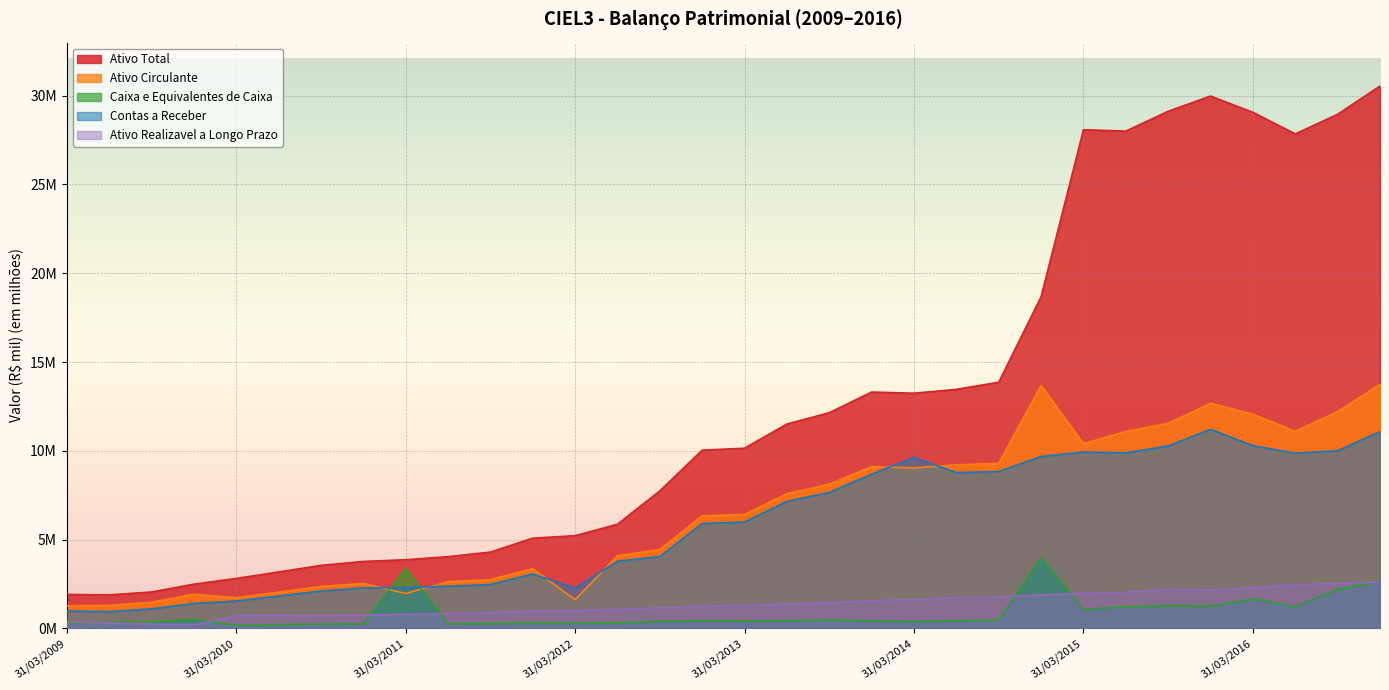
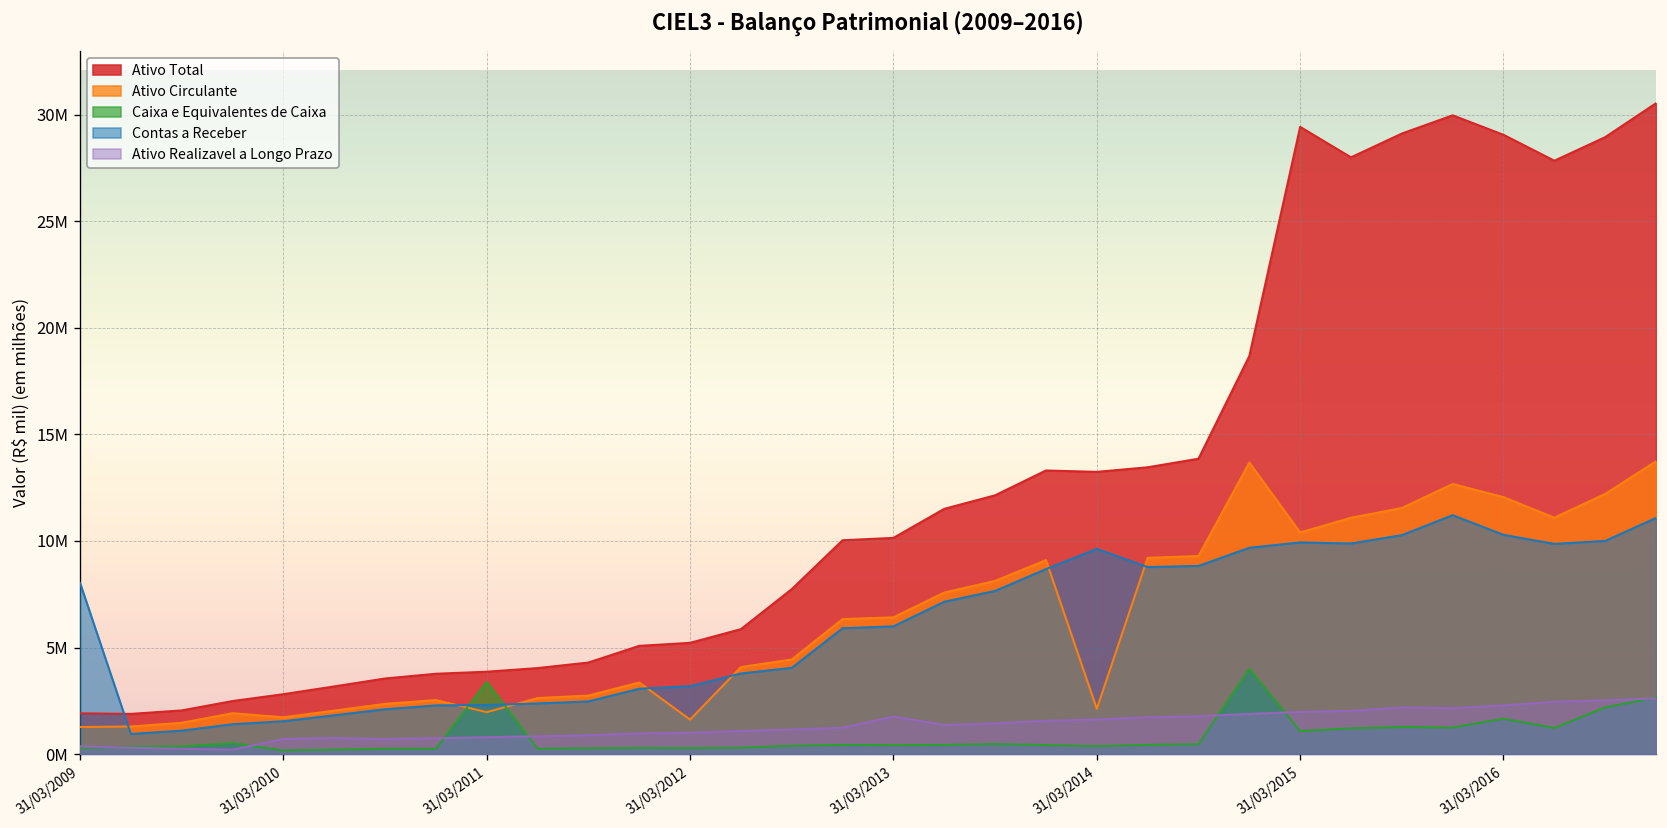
  {
    "Ativo Total": {
      "31/03/2009": 1900000,
      "31/03/2010": 2800000,
      "31/03/2011": 3900000,
      "31/03/2012": 5200000,
      "31/03/2013": 10100000,
      "31/03/2014": 13200000,
-     "31/03/2015": 28100000,
+     "31/03/2015": 29400000,
      "31/03/2016": 29100000
    },
    "Ativo Circulante": {
      "31/03/2009": 1300000,
      "31/03/2010": 1700000,
      "31/03/2011": 2000000,
      "31/03/2012": 1600000,
      "31/03/2013": 6400000,
-     "31/03/2014": 9000000,
+     "31/03/2014": 2100000,
      "31/03/2015": 10400000,
      "31/03/2016": 12100000
    },
    "Caixa e Equivalentes de Caixa": {
      "31/03/2010": 200000,
      "31/03/2011": 3400000,
      "31/03/2012": 300000,
      "31/03/2013": 400000,
      "31/03/2014": 400000,
      "31/03/2015": 1100000,
      "31/03/2016": 1700000
    },
    "Contas a Receber": {
-     "31/03/2009": 1000000,
+     "31/03/2009": 8000000,
      "31/03/2010": 1500000,
      "31/03/2011": 2300000,
-     "31/03/2012": 2300000,
+     "31/03/2012": 3200000,
      "31/03/2013": 6000000,
      "31/03/2014": 9600000,
      "31/03/2015": 9900000,
      "31/03/2016": 10300000
    },
    "Ativo Realizavel a Longo Prazo": {
      "31/03/2010": 700000,
      "31/03/2011": 800000,
      "31/03/2012": 1000000,
-     "31/03/2013": 1300000,
+     "31/03/2013": 1800000,
      "31/03/2014": 1600000,
      "31/03/2015": 2000000,
      "31/03/2016": 2300000
    }
  }
